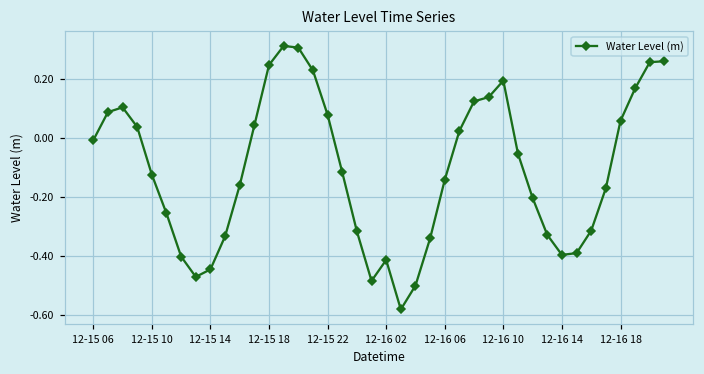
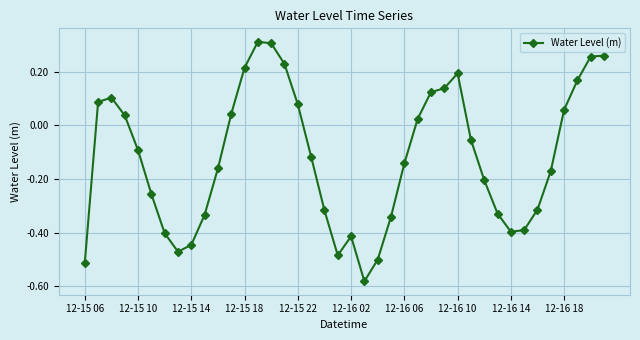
  {
-   "12-15 06": -0.01,
-   "12-15 10": -0.12,
+   "12-15 06": -0.51,
+   "12-15 10": -0.09,
    "12-15 14": -0.45,
-   "12-15 18": 0.25,
+   "12-15 18": 0.21,
    "12-15 22": 0.08,
    "12-16 02": -0.41,
    "12-16 06": -0.14,
    "12-16 10": 0.19,
    "12-16 14": -0.40,
    "12-16 18": 0.06
  }
